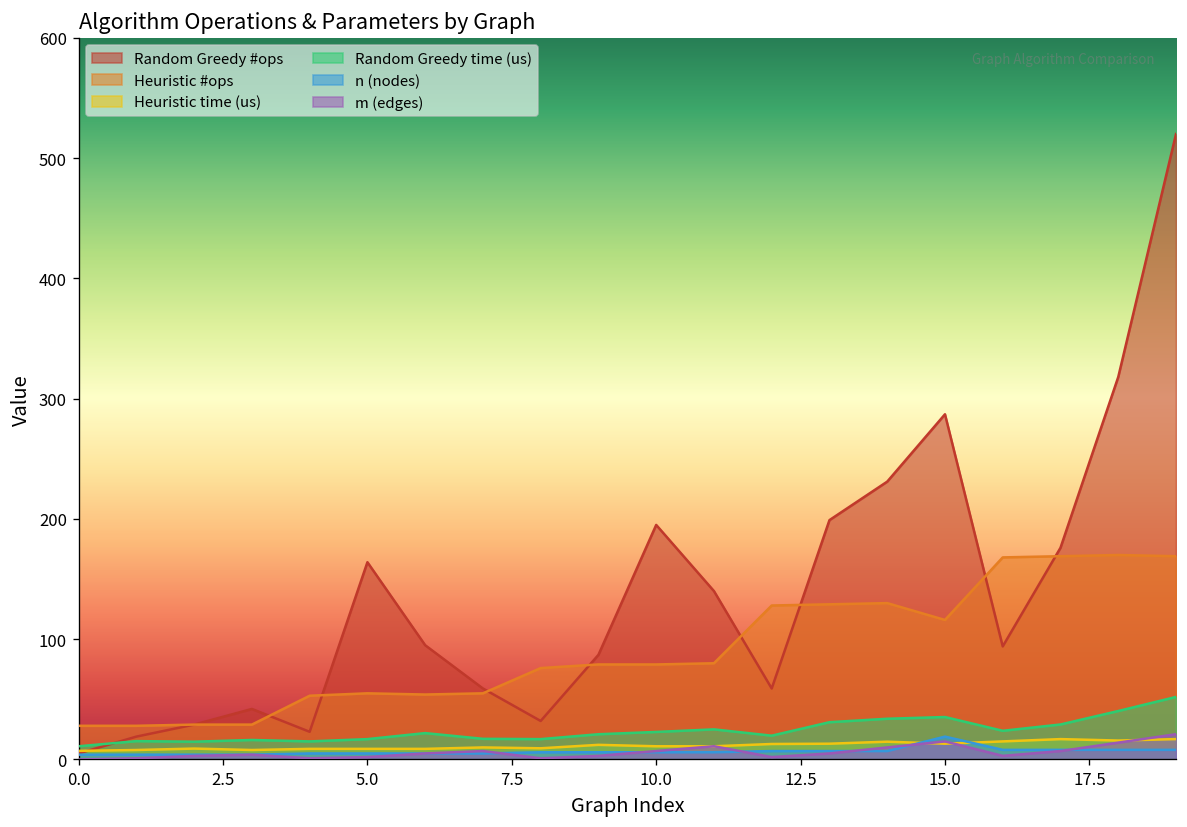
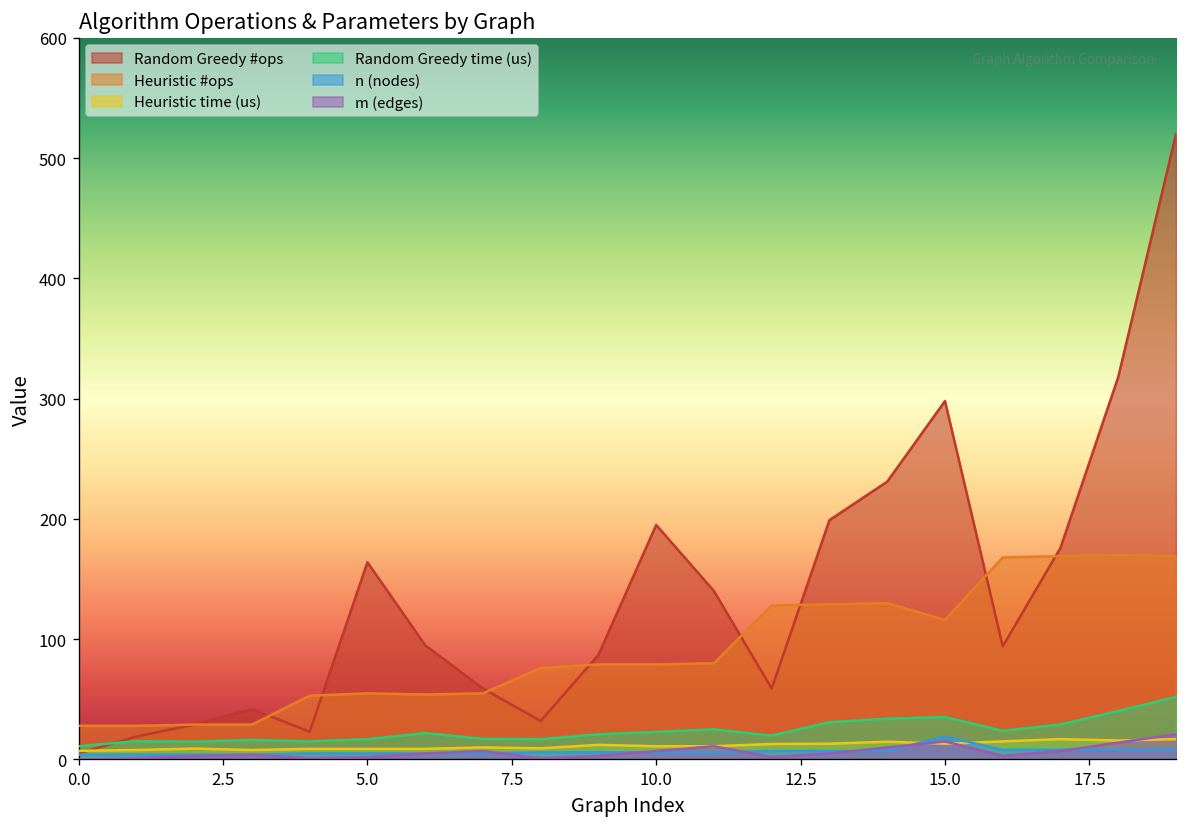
  {
    "Random Greedy #ops": {
      "5.0": 164,
      "10.0": 195,
-     "15.0": 287
+     "15.0": 298
    },
    "Heuristic #ops": {
      "0.0": 28,
      "5.0": 55,
      "10.0": 79,
      "15.0": 116
    },
    "Heuristic time (us)": {
      "5.0": 9,
      "10.0": 11
    },
    "Random Greedy time (us)": {
      "0.0": 11,
      "5.0": 17,
      "10.0": 23,
      "15.0": 35
    },
    "n (nodes)": {
      "5.0": 5,
      "15.0": 19
    },
    "m (edges)": {
      "0.0": 0,
      "5.0": 2
    }
  }
